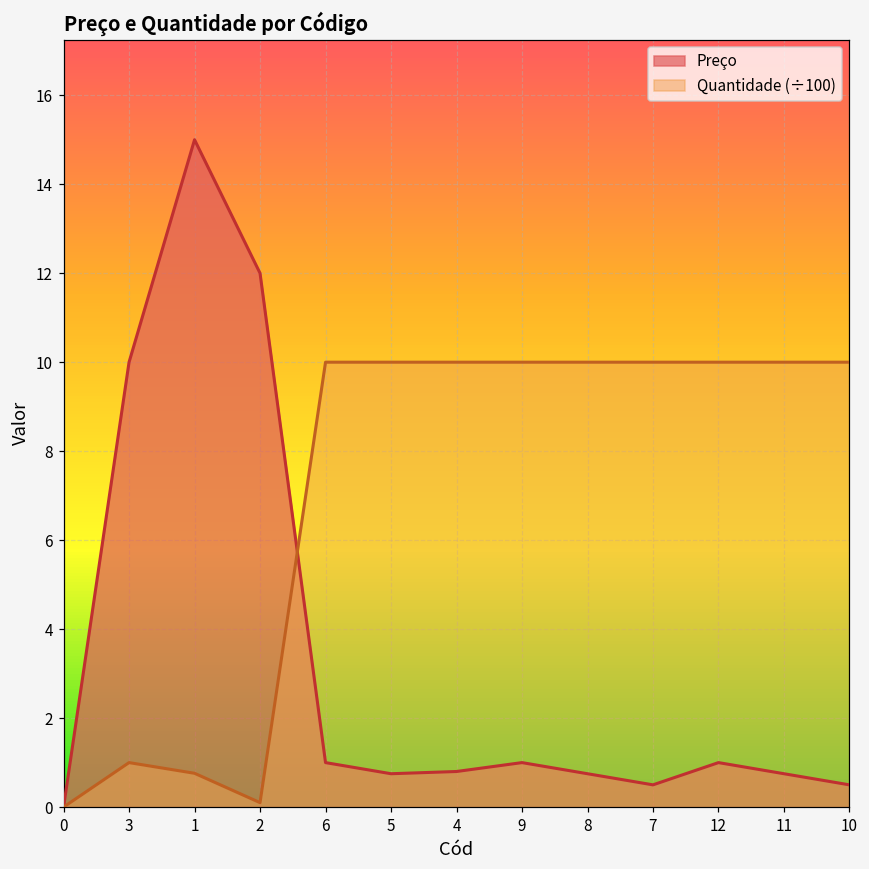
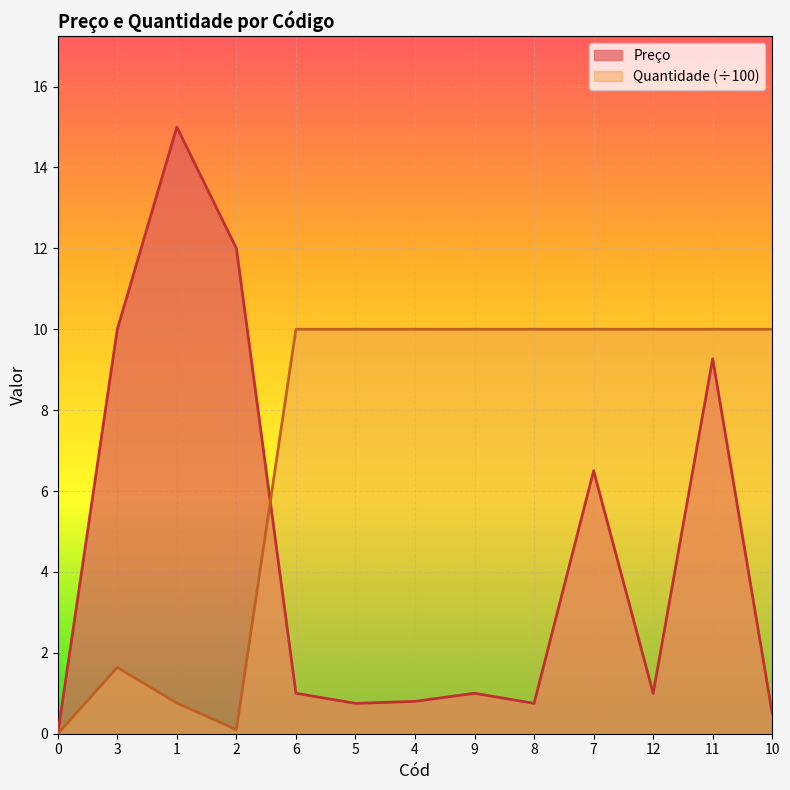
  {
    "Preço": {
      "3": 10.0,
      "1": 15.0,
      "2": 12.0,
      "6": 1.0,
      "5": 0.8,
      "4": 0.8,
      "9": 1.0,
      "8": 0.8,
-     "7": 0.5,
+     "7": 6.5,
      "12": 1.0,
-     "11": 0.8,
+     "11": 9.3,
      "10": 0.5
    },
    "Quantidade (÷100)": {
-     "3": 1.0,
+     "3": 1.6,
      "1": 0.8,
      "2": 0.1,
      "6": 10.0,
      "5": 10.0,
      "4": 10.0,
      "9": 10.0,
      "8": 10.0,
      "7": 10.0,
      "12": 10.0,
      "11": 10.0,
      "10": 10.0
    }
  }
